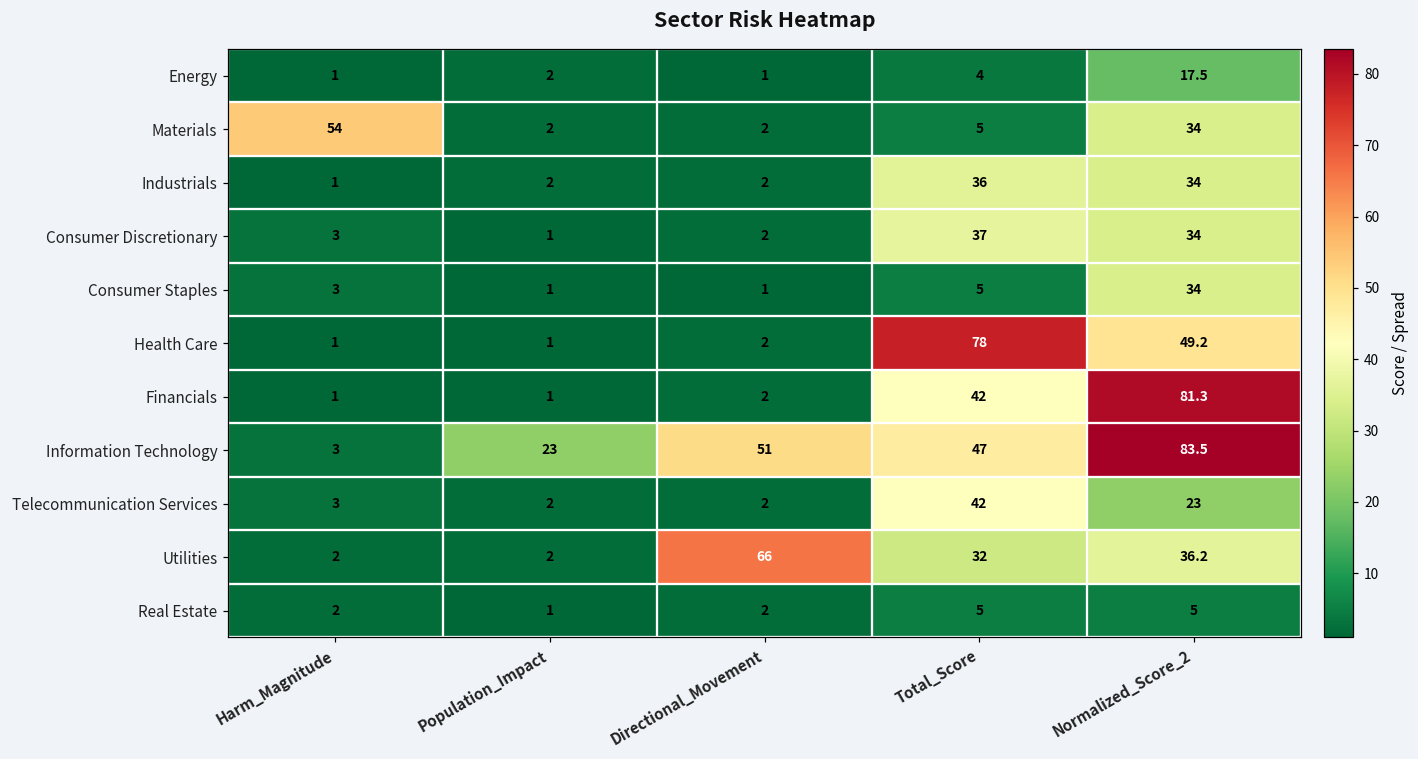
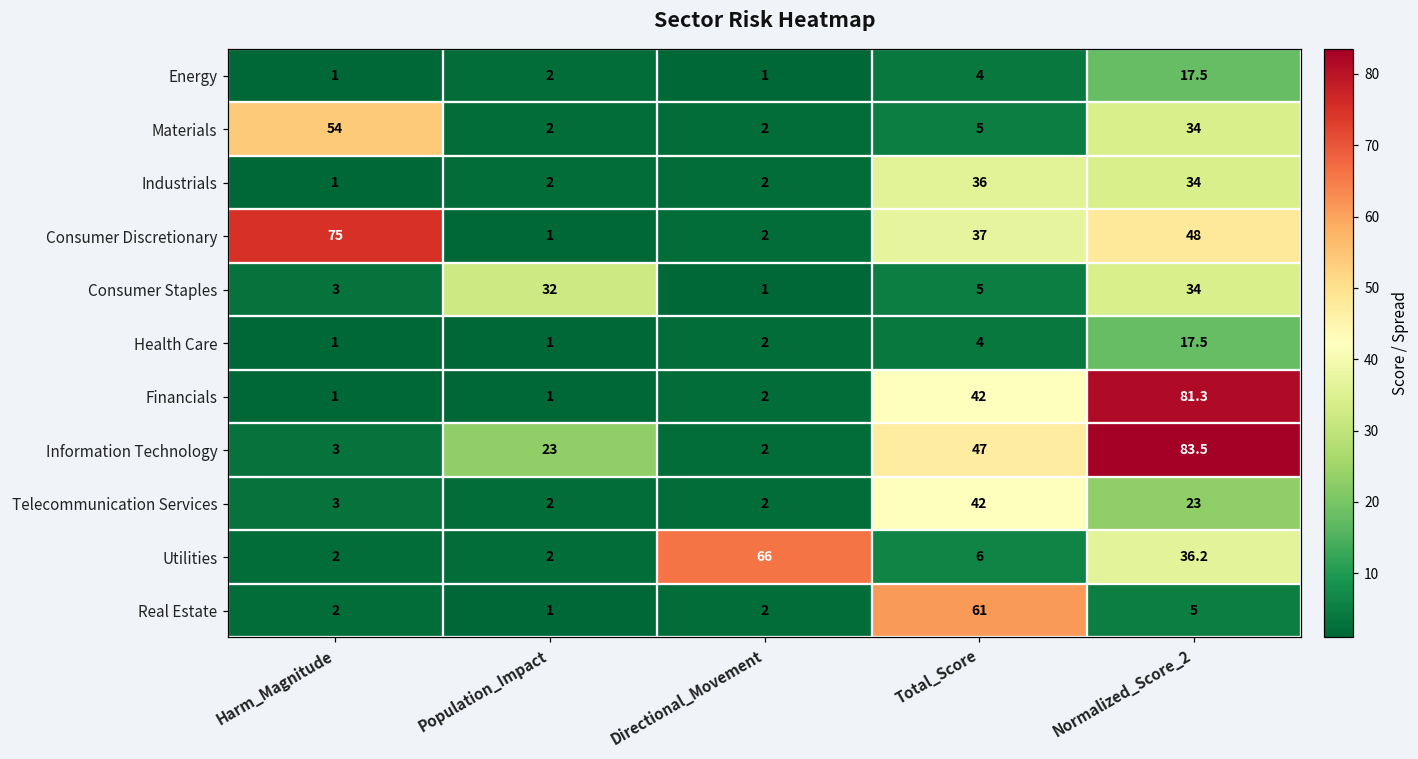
  {
    "Energy": {
      "Harm_Magnitude": 1,
      "Population_Impact": 2,
      "Directional_Movement": 1,
      "Total_Score": 4,
      "Normalized_Score_2": 17.5
    },
    "Materials": {
      "Harm_Magnitude": 54,
      "Population_Impact": 2,
      "Directional_Movement": 2,
      "Total_Score": 5,
      "Normalized_Score_2": 34
    },
    "Industrials": {
      "Harm_Magnitude": 1,
      "Population_Impact": 2,
      "Directional_Movement": 2,
      "Total_Score": 36,
      "Normalized_Score_2": 34
    },
    "Consumer Discretionary": {
-     "Harm_Magnitude": 3,
+     "Harm_Magnitude": 75,
      "Population_Impact": 1,
      "Directional_Movement": 2,
      "Total_Score": 37,
-     "Normalized_Score_2": 34
+     "Normalized_Score_2": 48
    },
    "Consumer Staples": {
      "Harm_Magnitude": 3,
-     "Population_Impact": 1,
+     "Population_Impact": 32,
      "Directional_Movement": 1,
      "Total_Score": 5,
      "Normalized_Score_2": 34
    },
    "Health Care": {
      "Harm_Magnitude": 1,
      "Population_Impact": 1,
      "Directional_Movement": 2,
-     "Total_Score": 78,
-     "Normalized_Score_2": 49.2
+     "Total_Score": 4,
+     "Normalized_Score_2": 17.5
    },
    "Financials": {
      "Harm_Magnitude": 1,
      "Population_Impact": 1,
      "Directional_Movement": 2,
      "Total_Score": 42,
      "Normalized_Score_2": 81.3
    },
    "Information Technology": {
      "Harm_Magnitude": 3,
      "Population_Impact": 23,
-     "Directional_Movement": 51,
+     "Directional_Movement": 2,
      "Total_Score": 47,
      "Normalized_Score_2": 83.5
    },
    "Telecommunication Services": {
      "Harm_Magnitude": 3,
      "Population_Impact": 2,
      "Directional_Movement": 2,
      "Total_Score": 42,
      "Normalized_Score_2": 23
    },
    "Utilities": {
      "Harm_Magnitude": 2,
      "Population_Impact": 2,
      "Directional_Movement": 66,
-     "Total_Score": 32,
+     "Total_Score": 6,
      "Normalized_Score_2": 36.2
    },
    "Real Estate": {
      "Harm_Magnitude": 2,
      "Population_Impact": 1,
      "Directional_Movement": 2,
-     "Total_Score": 5,
+     "Total_Score": 61,
      "Normalized_Score_2": 5
    }
  }
